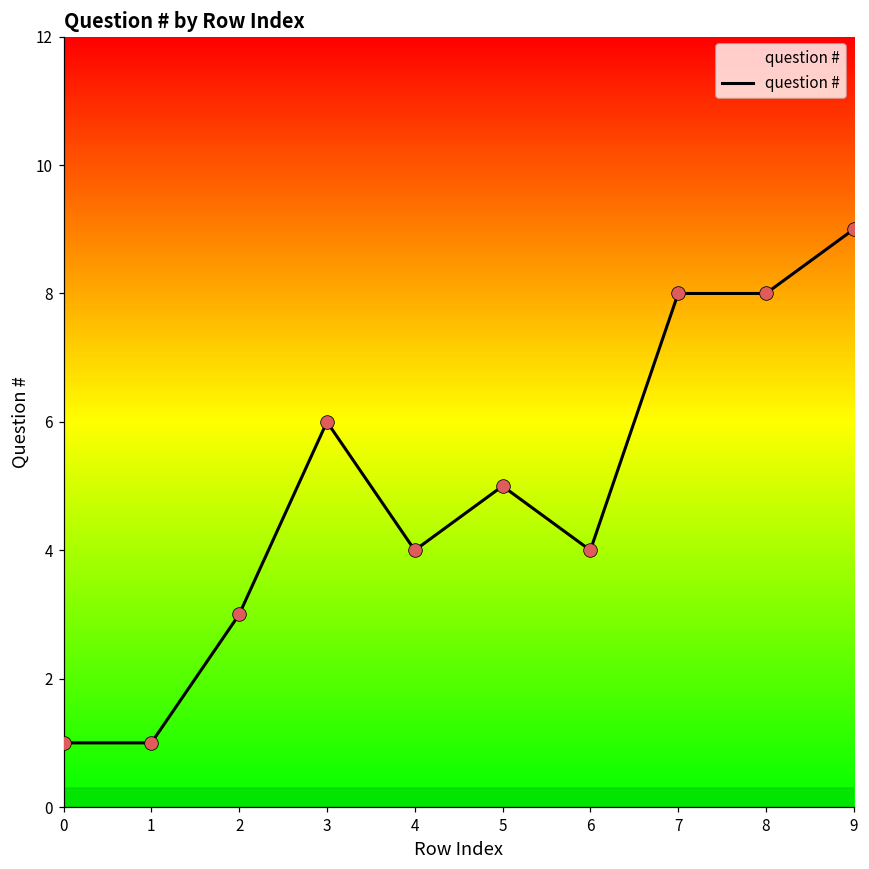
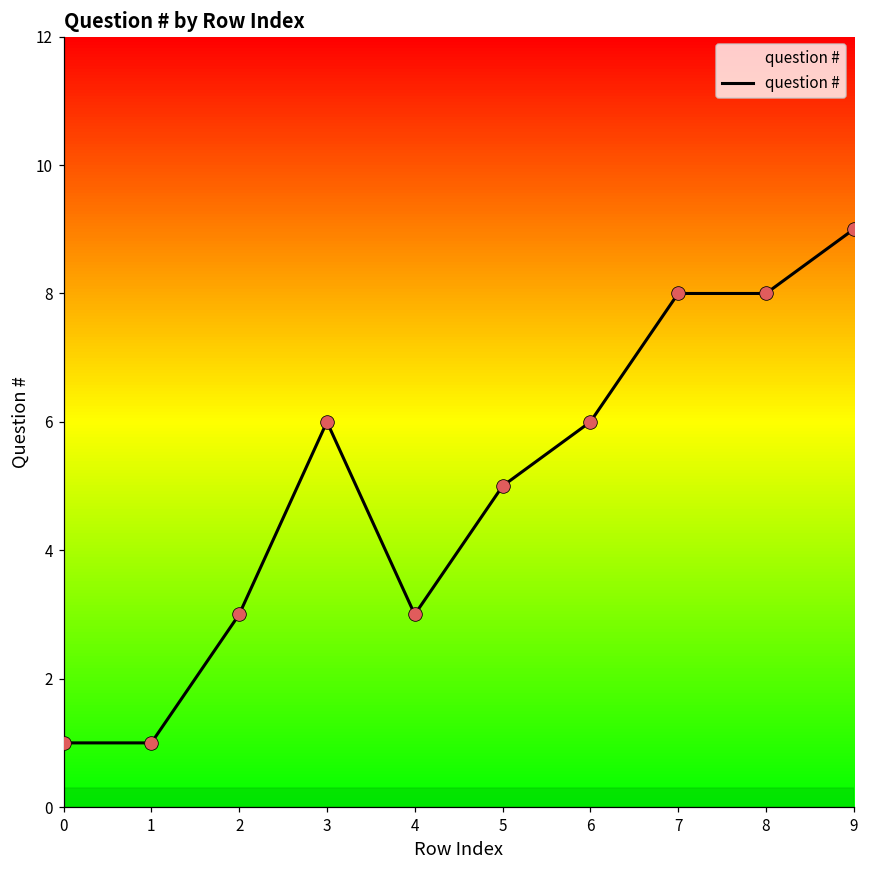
  {
    "0": 1,
    "1": 1,
    "2": 3,
    "3": 6,
-   "4": 4,
+   "4": 3,
    "5": 5,
-   "6": 4,
+   "6": 6,
    "7": 8,
    "8": 8,
    "9": 9
  }
